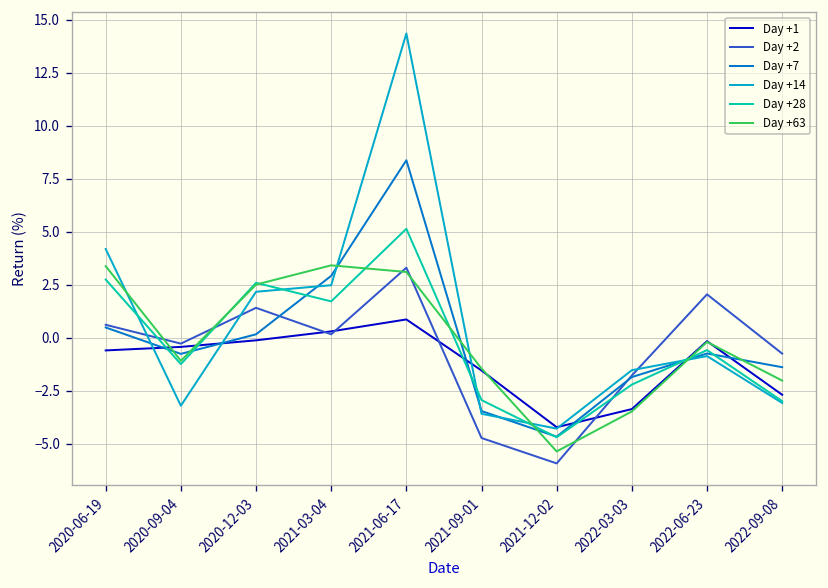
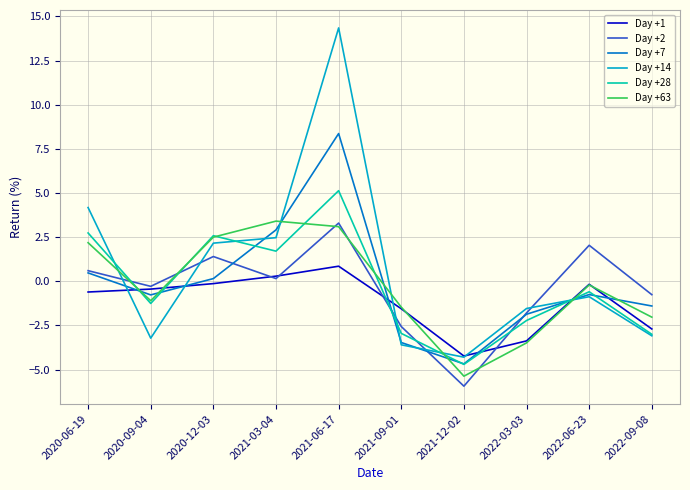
  {
    "Day +1": {
      "2020-06-19": -0.6,
      "2020-09-04": -0.4,
      "2020-12-03": -0.1,
      "2021-06-17": 0.9,
      "2022-09-08": -2.7
    },
    "Day +2": {
      "2020-09-04": -0.3,
      "2020-12-03": 1.4,
      "2021-06-17": 3.3,
-     "2021-09-01": -4.7,
+     "2021-09-01": -2.6,
      "2021-12-02": -5.9,
      "2022-06-23": 2.0,
      "2022-09-08": -0.8
    },
    "Day +63": {
-     "2020-06-19": 3.4,
+     "2020-06-19": 2.2,
      "2020-09-04": -1.1,
      "2021-03-04": 3.4,
      "2021-06-17": 3.1,
      "2021-12-02": -5.4,
      "2022-09-08": -2.0
    }
  }
